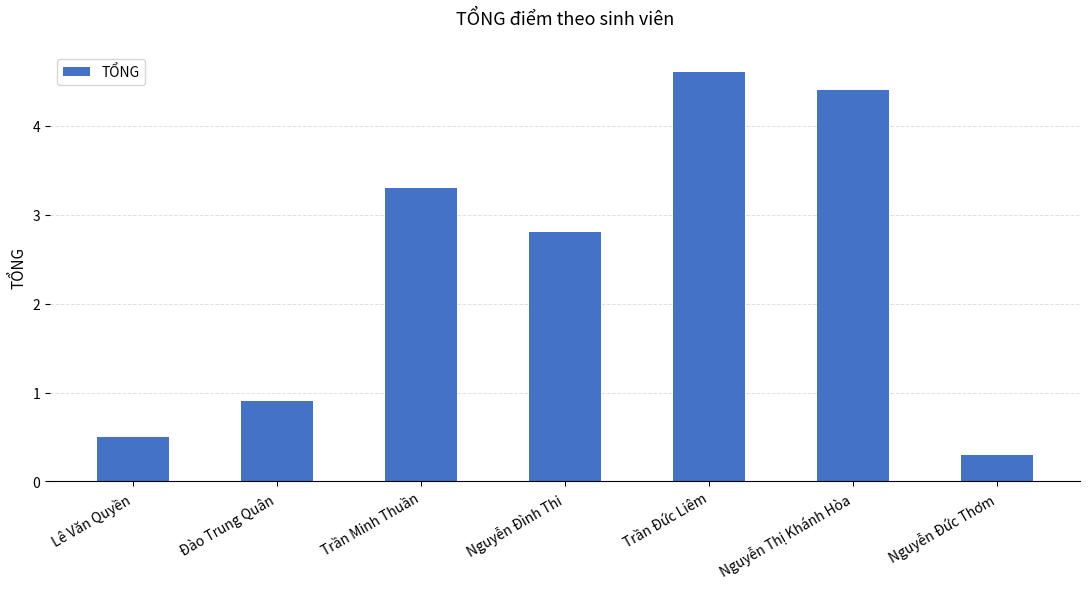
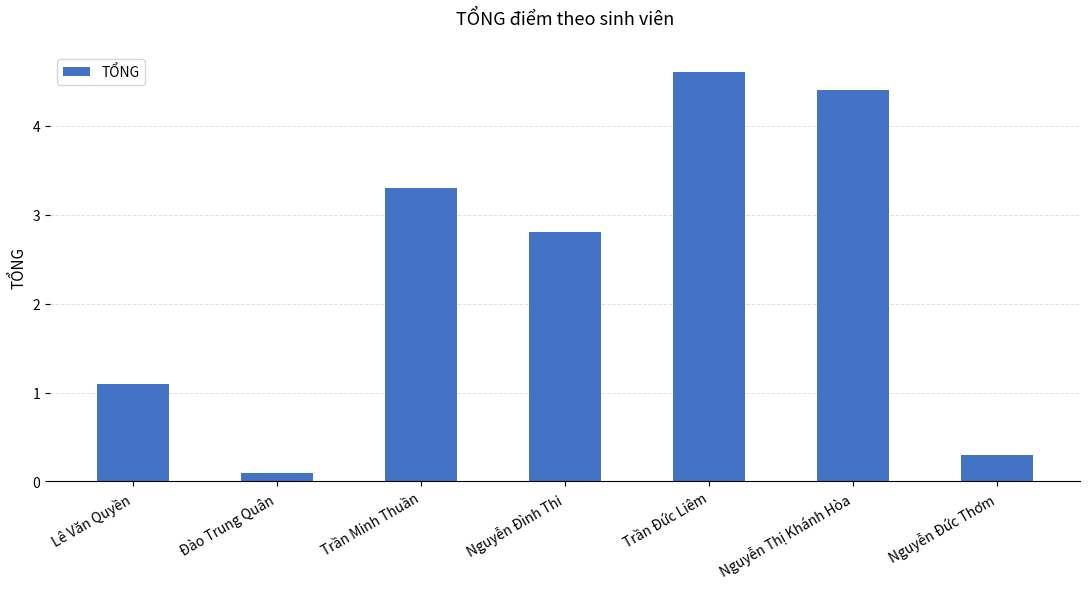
  {
-   "Lê Văn Quyền": 0.5,
-   "Đào Trung Quân": 0.9,
+   "Lê Văn Quyền": 1.1,
+   "Đào Trung Quân": 0.1,
    "Trần Minh Thuần": 3.3,
    "Nguyễn Đình Thi": 2.8,
    "Trần Đức Liêm": 4.6,
    "Nguyễn Thị Khánh Hòa": 4.4,
    "Nguyễn Đức Thơm": 0.3
  }
